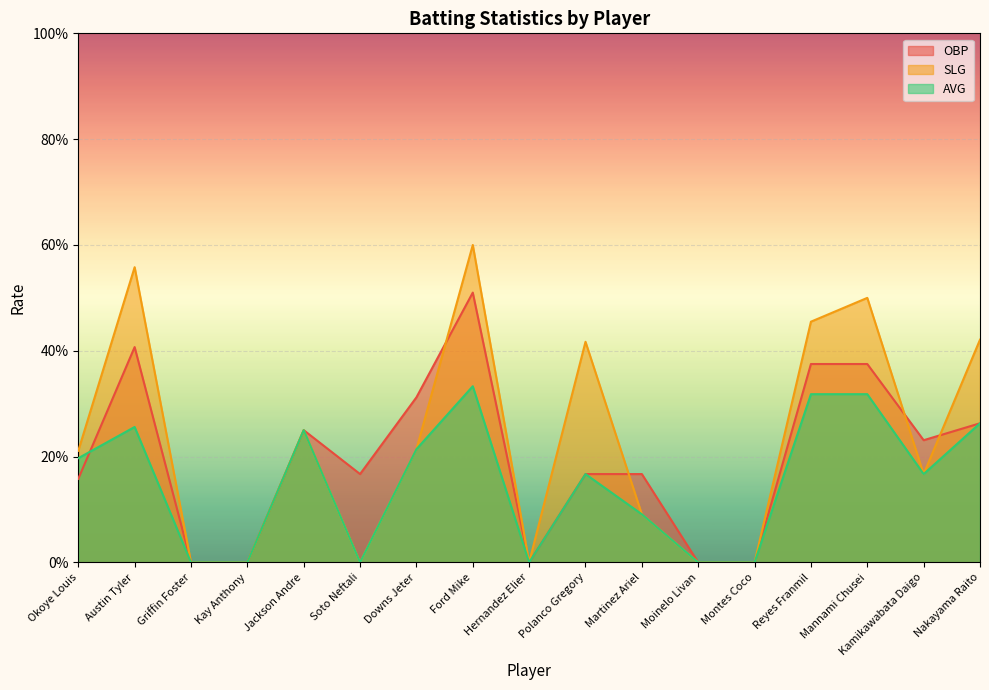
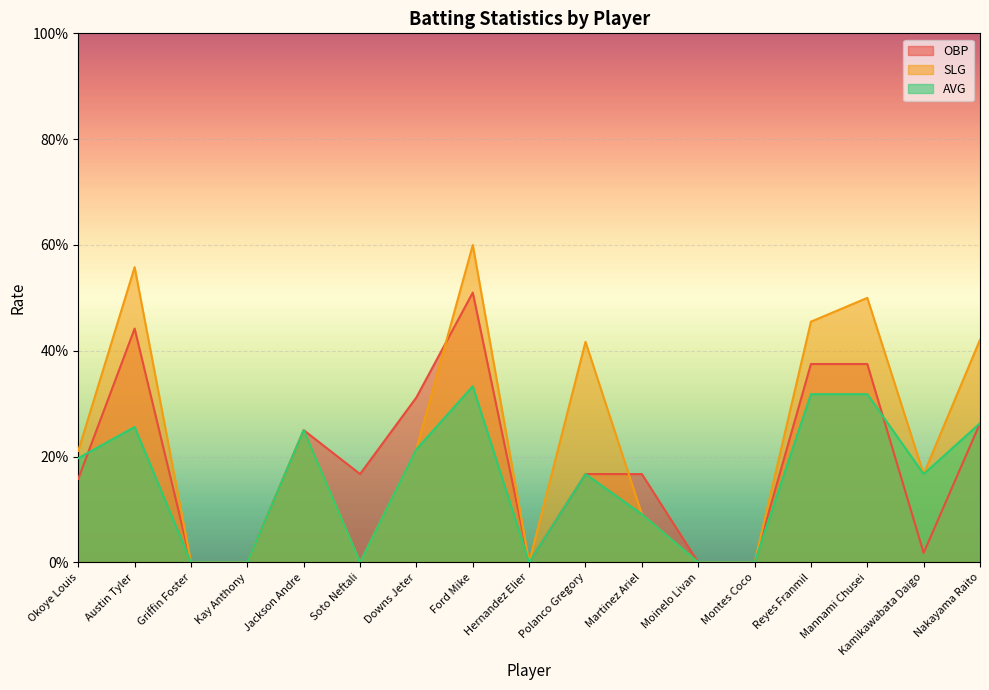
  {
    "OBP": {
      "Okoye Louis": "16%",
-     "Austin Tyler": "41%",
+     "Austin Tyler": "44%",
      "Soto Neftali": "17%",
      "Downs Jeter": "31%",
      "Ford Mike": "51%",
      "Martinez Ariel": "17%",
      "Reyes Franmil": "38%",
      "Mannami Chusei": "38%",
-     "Kamikawabata Daigo": "23%"
+     "Kamikawabata Daigo": "2%"
    },
    "SLG": {
      "Okoye Louis": "21%",
      "Austin Tyler": "56%",
      "Ford Mike": "60%",
      "Polanco Gregory": "42%",
      "Reyes Franmil": "46%",
      "Mannami Chusei": "50%",
      "Nakayama Raito": "42%"
    },
    "AVG": {
      "Okoye Louis": "20%",
      "Austin Tyler": "26%",
      "Ford Mike": "33%",
      "Reyes Franmil": "32%",
      "Mannami Chusei": "32%"
    }
  }
